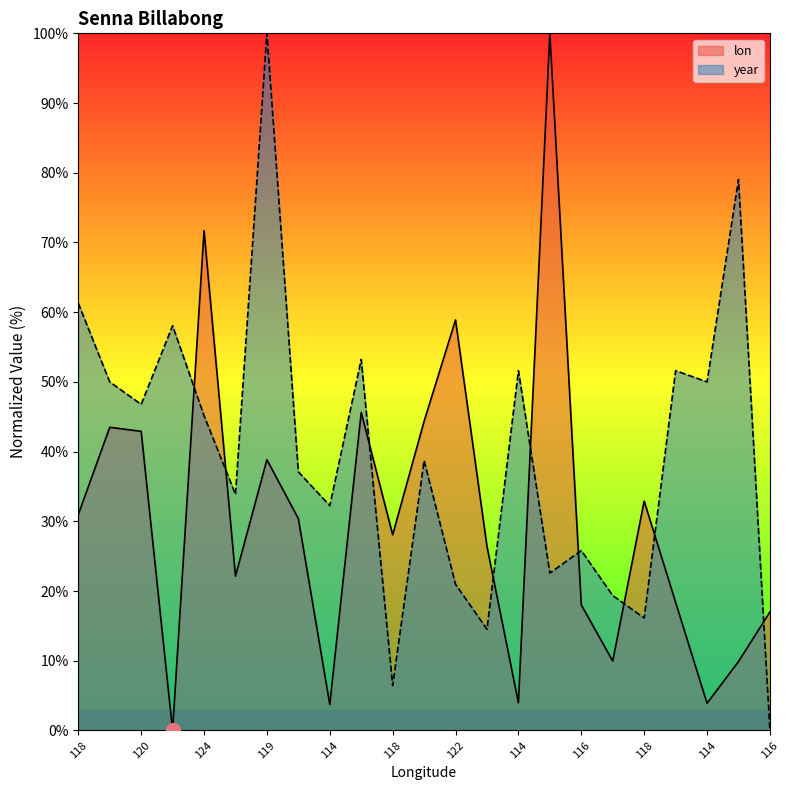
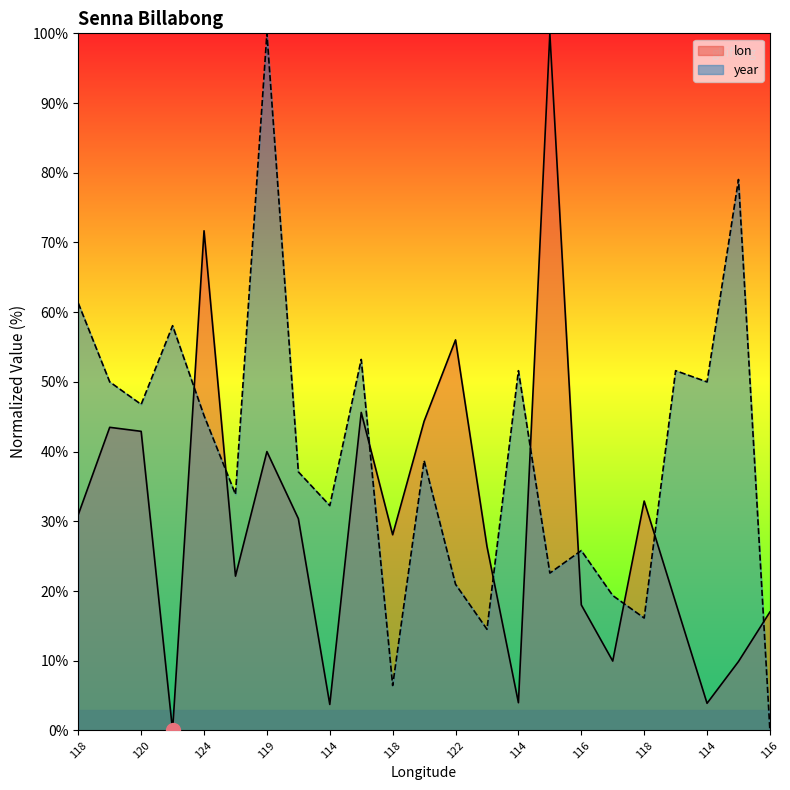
  {
    "lon": {
      "120": "43%",
      "124": "72%",
-     "119": "39%",
-     "122": "59%"
+     "119": "40%",
+     "122": "56%"
    },
    "year": {
      "120": "47%",
      "124": "45%",
      "119": "100%",
      "122": "21%"
    }
  }
